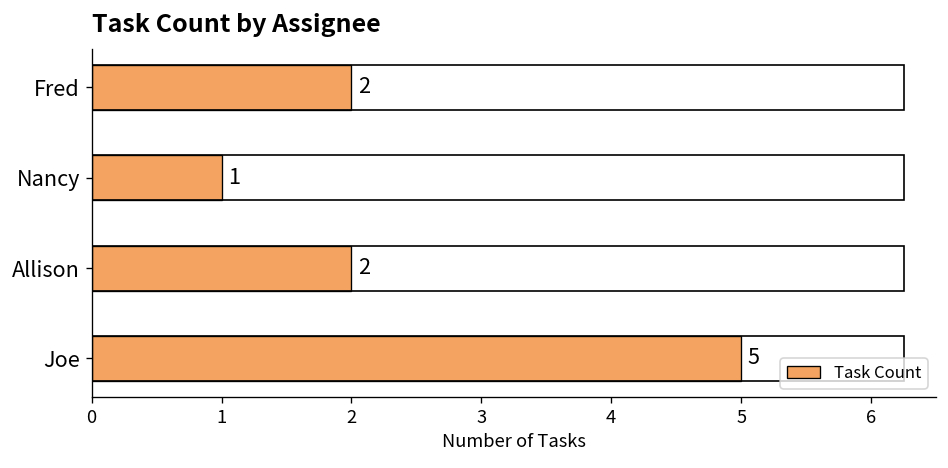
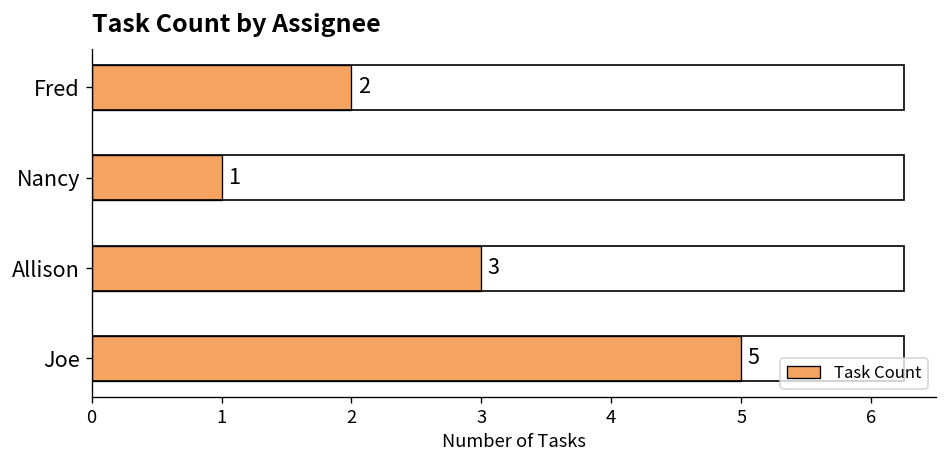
  {
    "Fred": 2,
    "Nancy": 1,
-   "Allison": 2,
+   "Allison": 3,
    "Joe": 5
  }
